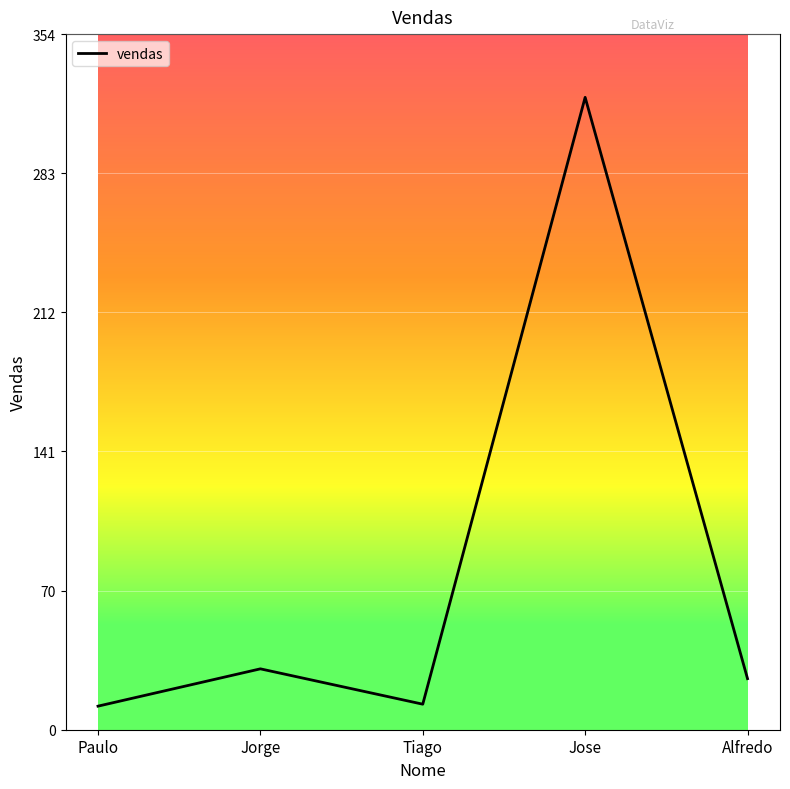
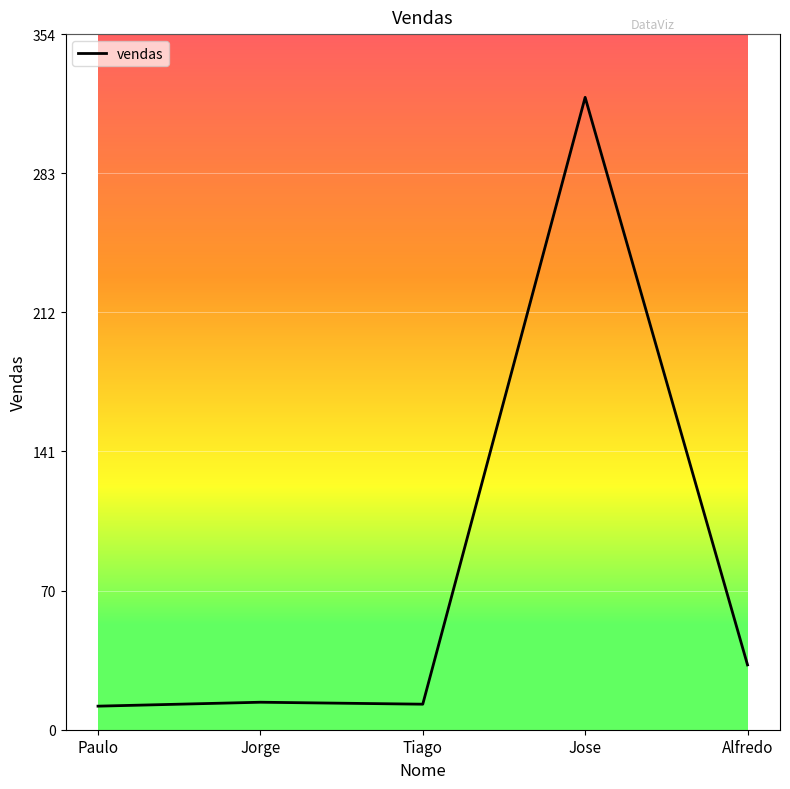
  {
    "Paulo": 12,
-   "Jorge": 31,
+   "Jorge": 14,
    "Tiago": 13,
    "Jose": 322,
-   "Alfredo": 26
+   "Alfredo": 33
  }
